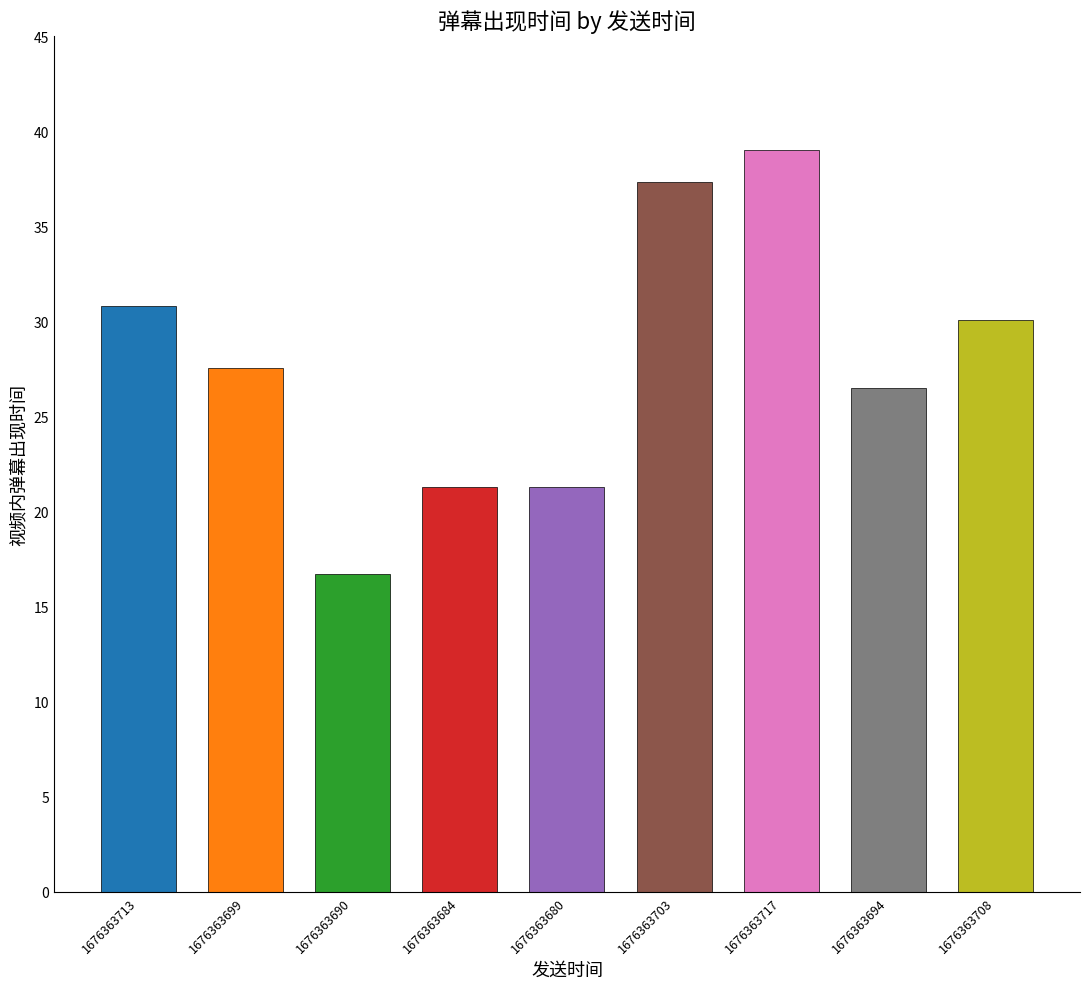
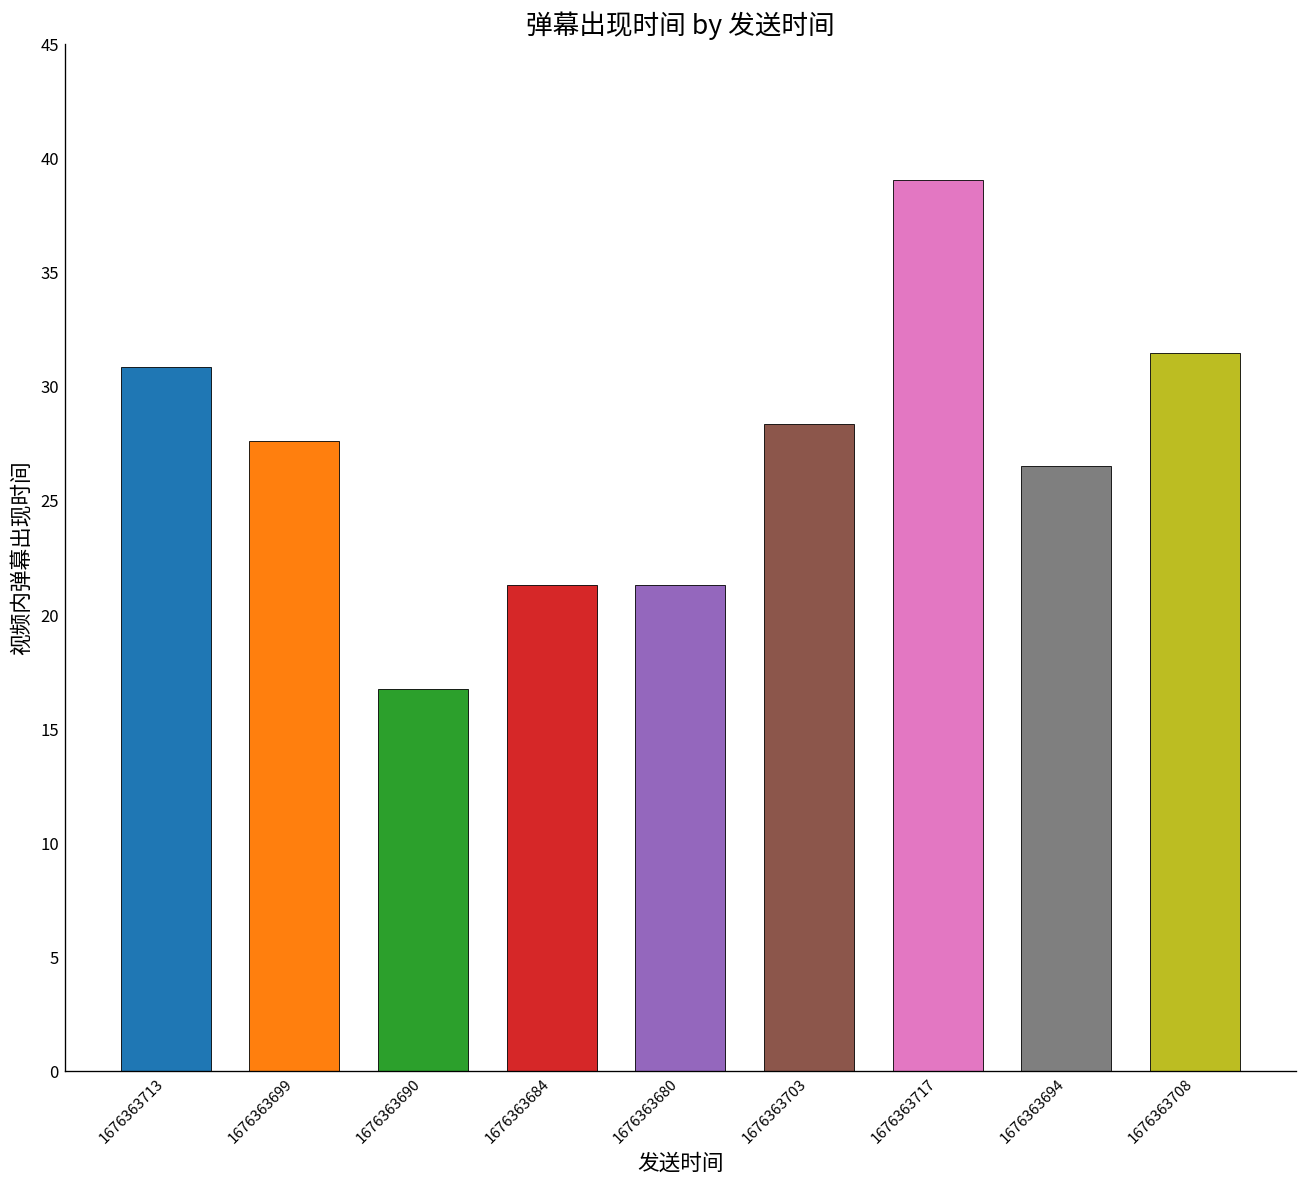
  {
    "1676363713": 30.8,
    "1676363699": 27.6,
    "1676363690": 16.7,
    "1676363684": 21.3,
    "1676363680": 21.3,
-   "1676363703": 37.4,
+   "1676363703": 28.3,
    "1676363717": 39.0,
    "1676363694": 26.5,
-   "1676363708": 30.0
+   "1676363708": 31.5
  }
